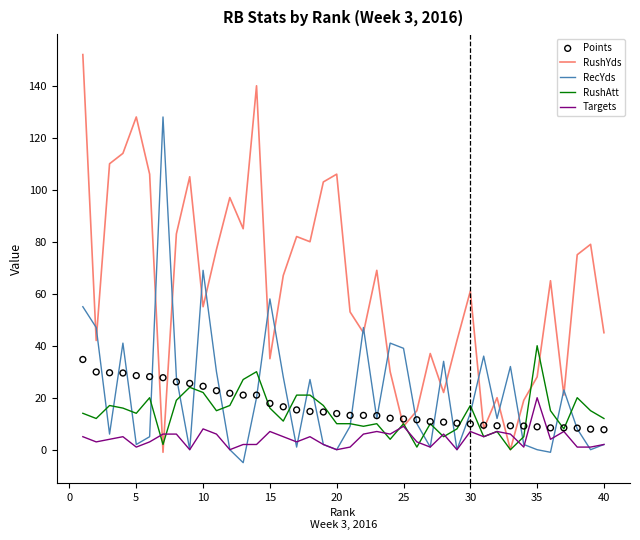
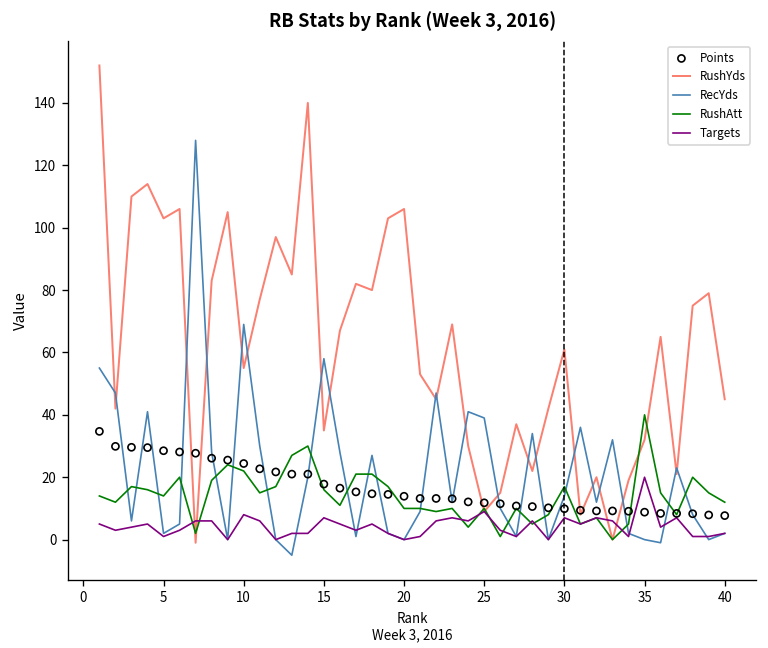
  {
    "RushYds": {
-     "5": 128,
+     "5": 103,
      "10": 55,
      "15": 35,
      "20": 106,
      "30": 61,
-     "35": 28,
+     "35": 32,
      "40": 45
    },
    "RecYds": {
      "5": 2,
      "10": 69,
      "15": 58,
      "25": 39,
      "30": 14,
      "35": 0
    },
    "RushAtt": {
      "5": 14,
      "10": 22,
      "15": 16,
      "20": 10,
      "25": 10,
      "30": 17,
      "35": 40,
      "40": 12
    },
    "Targets": {
      "5": 1,
      "10": 8,
      "15": 7,
      "30": 7,
      "35": 20
    }
  }
